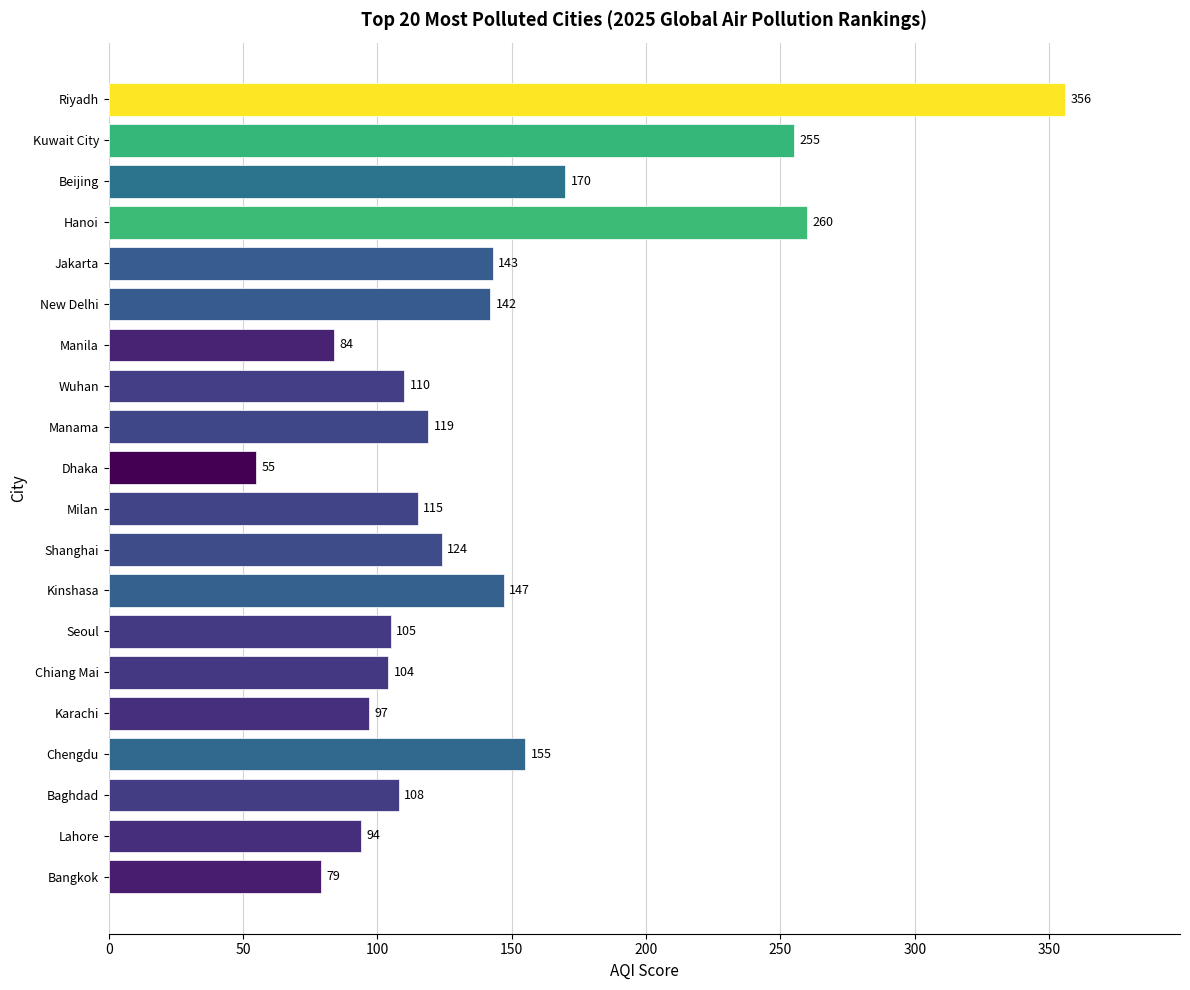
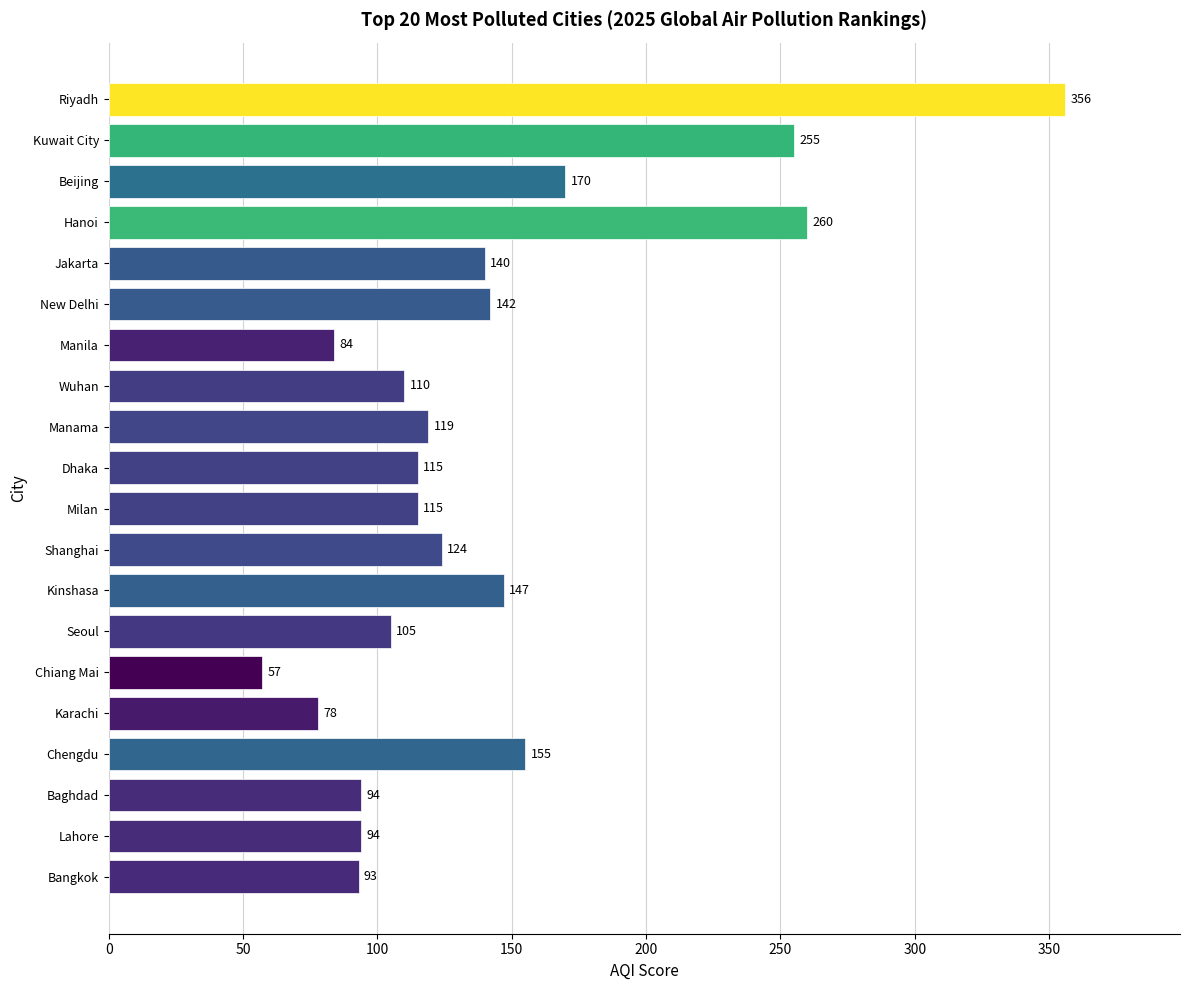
  {
    "Riyadh": 356,
    "Kuwait City": 255,
    "Beijing": 170,
    "Hanoi": 260,
-   "Jakarta": 143,
+   "Jakarta": 140,
    "New Delhi": 142,
    "Manila": 84,
    "Wuhan": 110,
    "Manama": 119,
-   "Dhaka": 55,
+   "Dhaka": 115,
    "Milan": 115,
    "Shanghai": 124,
    "Kinshasa": 147,
    "Seoul": 105,
-   "Chiang Mai": 104,
-   "Karachi": 97,
+   "Chiang Mai": 57,
+   "Karachi": 78,
    "Chengdu": 155,
-   "Baghdad": 108,
+   "Baghdad": 94,
    "Lahore": 94,
-   "Bangkok": 79
+   "Bangkok": 93
  }
